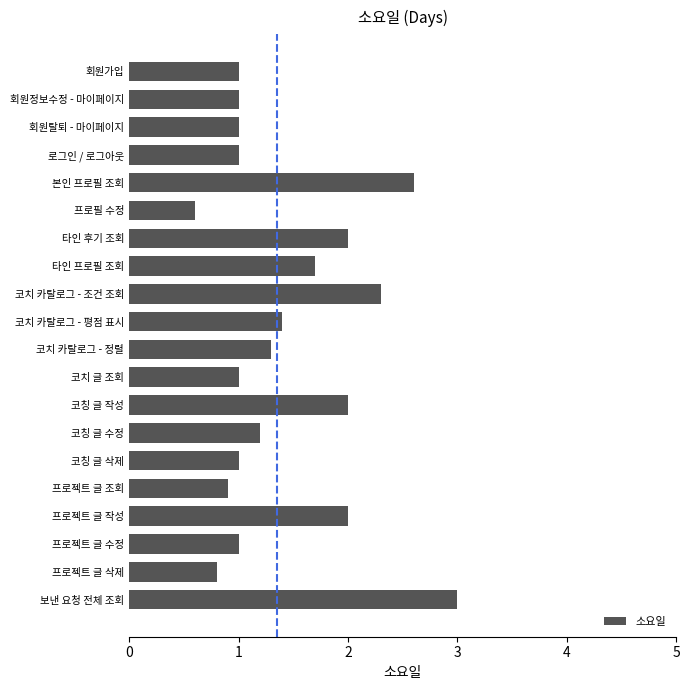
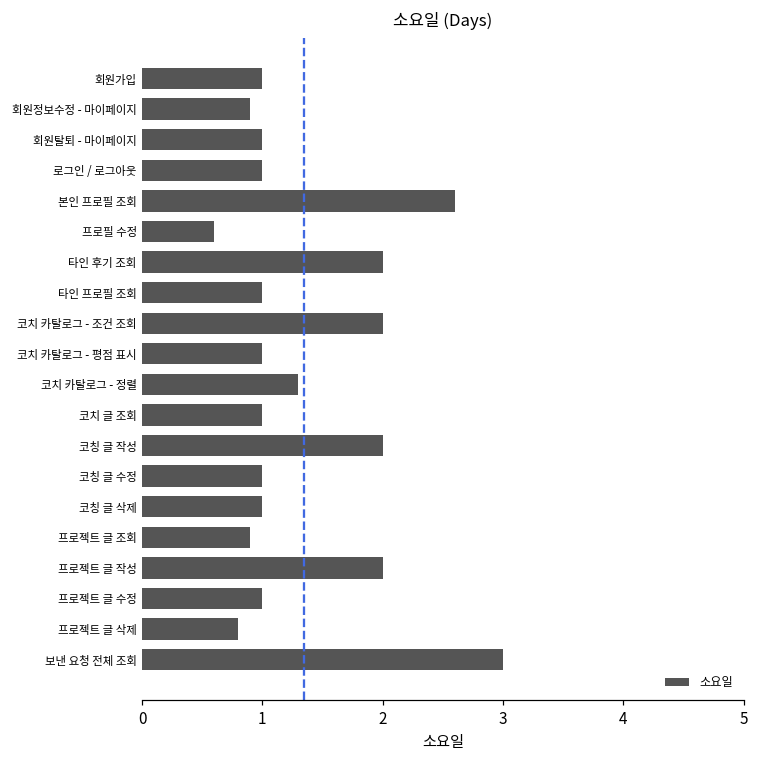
  {
    "회원가입": 1.0,
-   "회원정보수정 - 마이페이지": 1.0,
+   "회원정보수정 - 마이페이지": 0.9,
    "회원탈퇴 - 마이페이지": 1.0,
    "로그인 / 로그아웃": 1.0,
    "본인 프로필 조회": 2.6,
    "프로필 수정": 0.6,
    "타인 후기 조회": 2.0,
-   "타인 프로필 조회": 1.7,
-   "코치 카탈로그 - 조건 조회": 2.3,
-   "코치 카탈로그 - 평점 표시": 1.4,
+   "타인 프로필 조회": 1.0,
+   "코치 카탈로그 - 조건 조회": 2.0,
+   "코치 카탈로그 - 평점 표시": 1.0,
    "코치 카탈로그 - 정렬": 1.3,
    "코치 글 조회": 1.0,
    "코칭 글 작성": 2.0,
-   "코칭 글 수정": 1.2,
+   "코칭 글 수정": 1.0,
    "코칭 글 삭제": 1.0,
    "프로젝트 글 조회": 0.9,
    "프로젝트 글 작성": 2.0,
    "프로젝트 글 수정": 1.0,
    "프로젝트 글 삭제": 0.8,
    "보낸 요청 전체 조회": 3.0
  }
